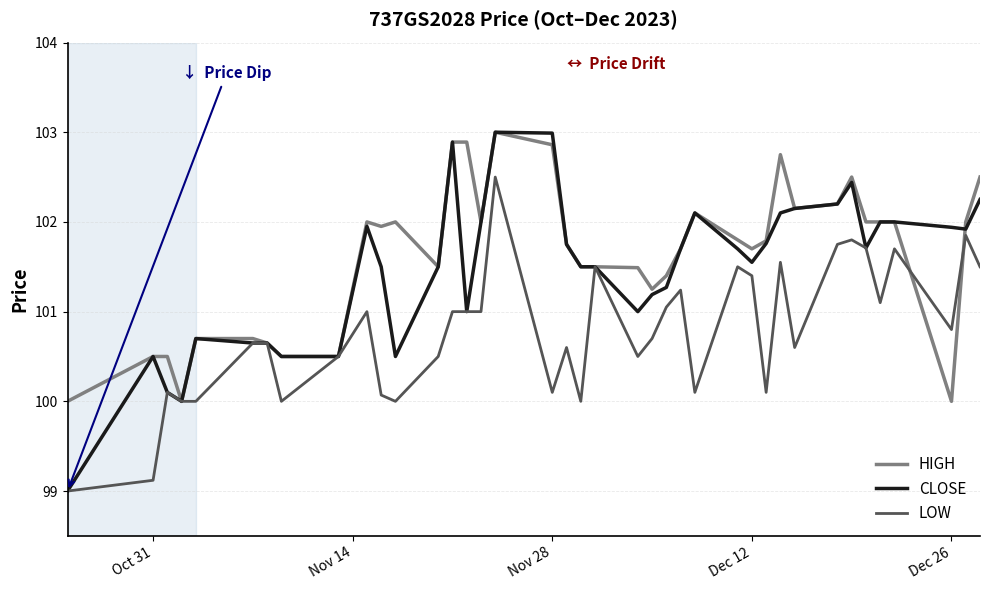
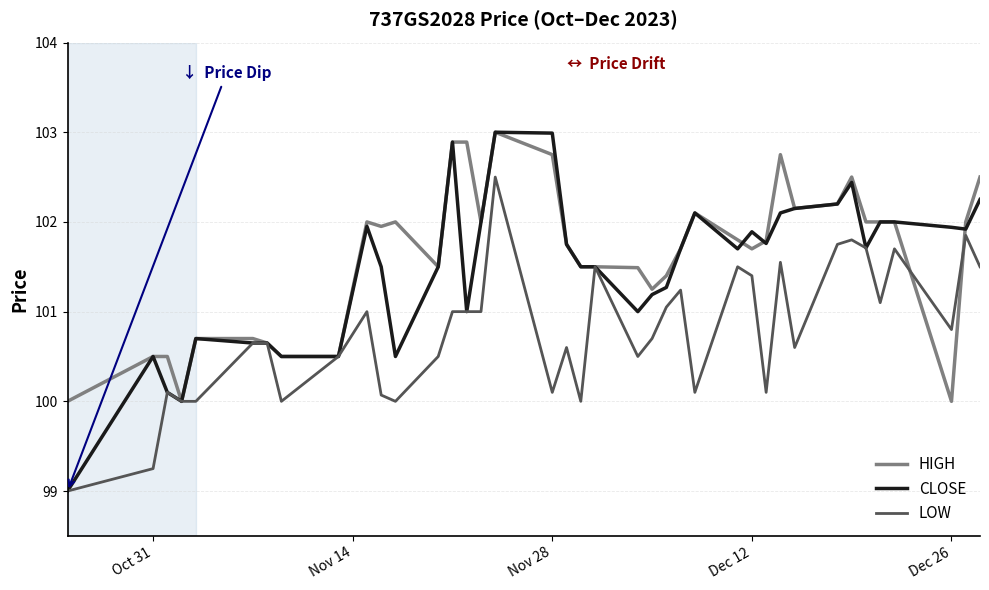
  {
    "HIGH": {
-     "Nov 28": 102.9,
+     "Nov 28": 102.8,
      "Dec 12": 101.7,
      "Dec 26": 100.0
    },
    "CLOSE": {
      "Nov 28": 103.0,
-     "Dec 12": 101.6,
+     "Dec 12": 101.9,
      "Dec 26": 101.9
    },
    "LOW": {
-     "Oct 31": 99.1,
+     "Oct 31": 99.3,
      "Nov 28": 100.1,
      "Dec 12": 101.4,
      "Dec 26": 100.8
    }
  }
